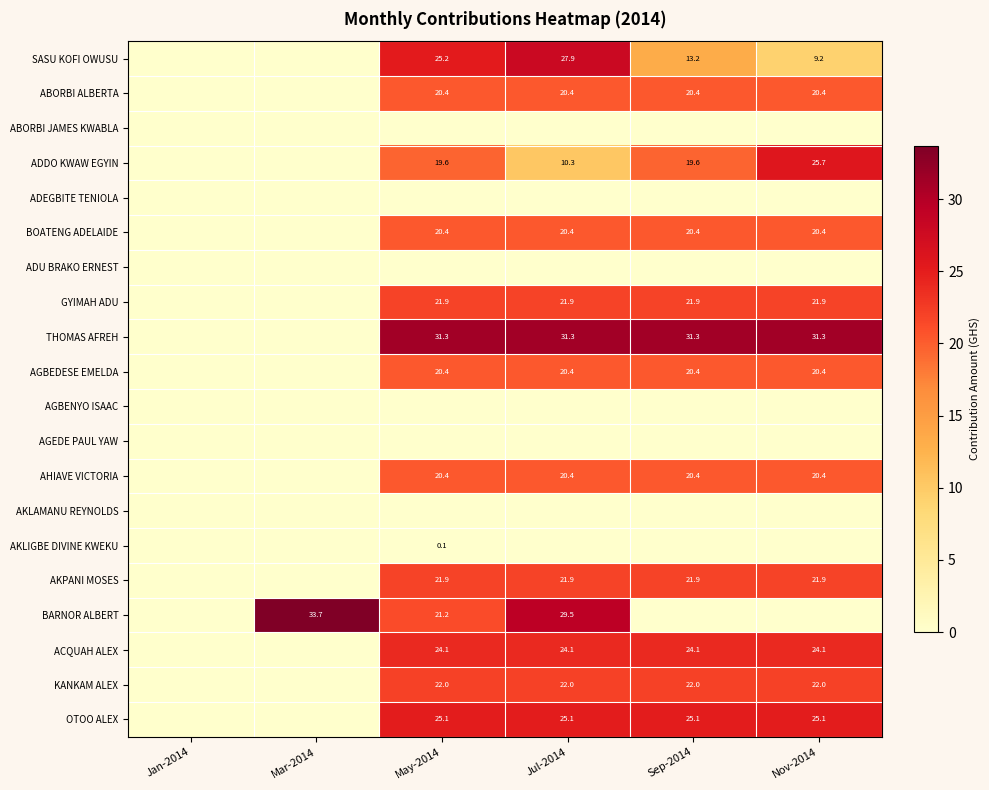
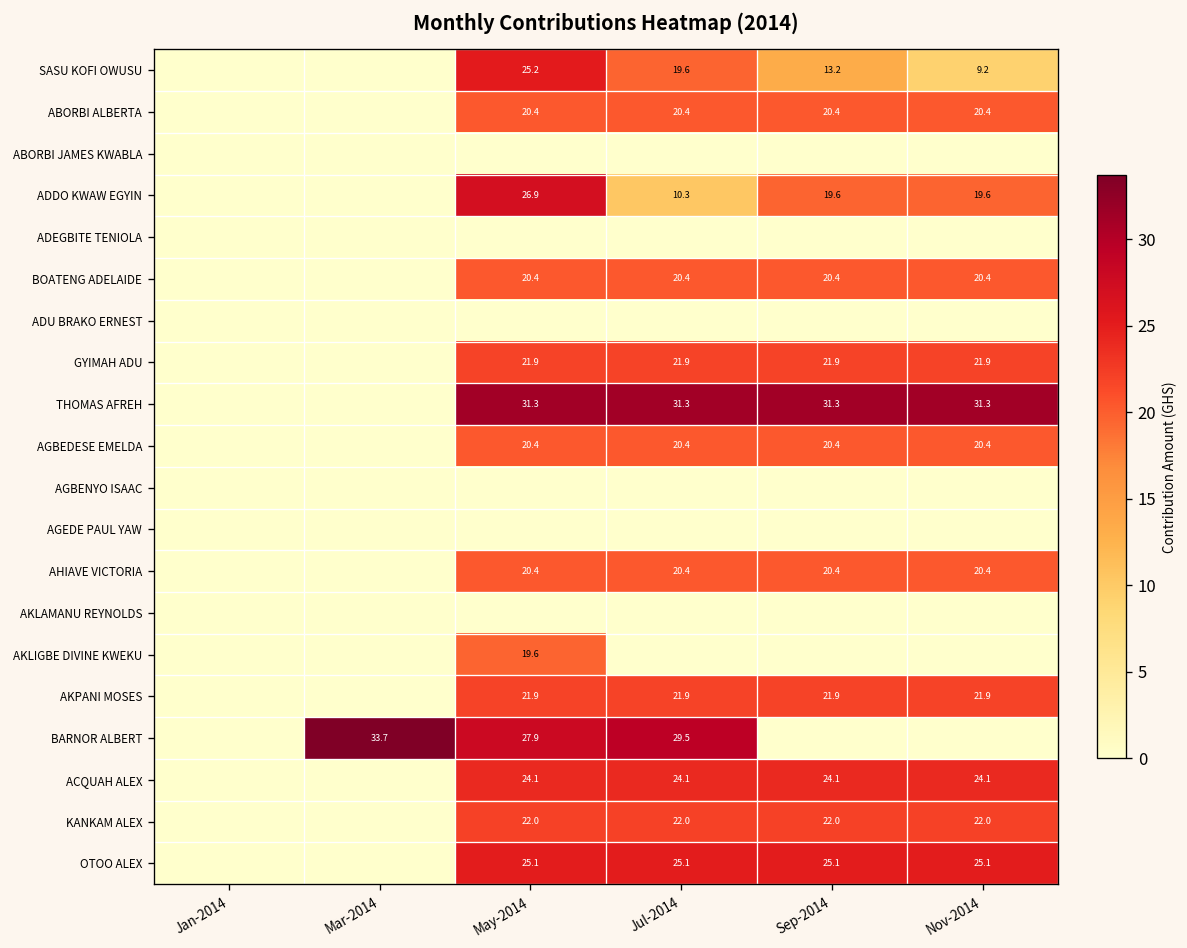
  {
    "SASU KOFI OWUSU": {
      "May-2014": 25.2,
-     "Jul-2014": 27.9,
+     "Jul-2014": 19.6,
      "Sep-2014": 13.2,
      "Nov-2014": 9.2
    },
    "ABORBI ALBERTA": {
      "May-2014": 20.4,
      "Jul-2014": 20.4,
      "Sep-2014": 20.4,
      "Nov-2014": 20.4
    },
    "ADDO KWAW EGYIN": {
-     "May-2014": 19.6,
+     "May-2014": 26.9,
      "Jul-2014": 10.3,
      "Sep-2014": 19.6,
-     "Nov-2014": 25.7
+     "Nov-2014": 19.6
    },
    "BOATENG ADELAIDE": {
      "May-2014": 20.4,
      "Jul-2014": 20.4,
      "Sep-2014": 20.4,
      "Nov-2014": 20.4
    },
    "GYIMAH ADU": {
      "May-2014": 21.9,
      "Jul-2014": 21.9,
      "Sep-2014": 21.9,
      "Nov-2014": 21.9
    },
    "THOMAS AFREH": {
      "May-2014": 31.3,
      "Jul-2014": 31.3,
      "Sep-2014": 31.3,
      "Nov-2014": 31.3
    },
    "AGBEDESE EMELDA": {
      "May-2014": 20.4,
      "Jul-2014": 20.4,
      "Sep-2014": 20.4,
      "Nov-2014": 20.4
    },
    "AHIAVE VICTORIA": {
      "May-2014": 20.4,
      "Jul-2014": 20.4,
      "Sep-2014": 20.4,
      "Nov-2014": 20.4
    },
    "AKLIGBE DIVINE KWEKU": {
-     "May-2014": 0.1
+     "May-2014": 19.6
    },
    "AKPANI MOSES": {
      "May-2014": 21.9,
      "Jul-2014": 21.9,
      "Sep-2014": 21.9,
      "Nov-2014": 21.9
    },
    "BARNOR ALBERT": {
      "Mar-2014": 33.7,
-     "May-2014": 21.2,
+     "May-2014": 27.9,
      "Jul-2014": 29.5
    },
    "ACQUAH ALEX": {
      "May-2014": 24.1,
      "Jul-2014": 24.1,
      "Sep-2014": 24.1,
      "Nov-2014": 24.1
    },
    "KANKAM ALEX": {
      "May-2014": 22.0,
      "Jul-2014": 22.0,
      "Sep-2014": 22.0,
      "Nov-2014": 22.0
    },
    "OTOO ALEX": {
      "May-2014": 25.1,
      "Jul-2014": 25.1,
      "Sep-2014": 25.1,
      "Nov-2014": 25.1
    }
  }
